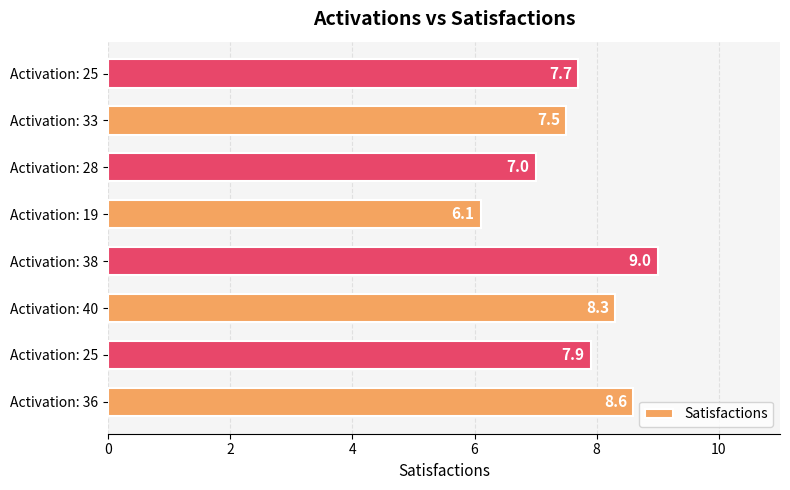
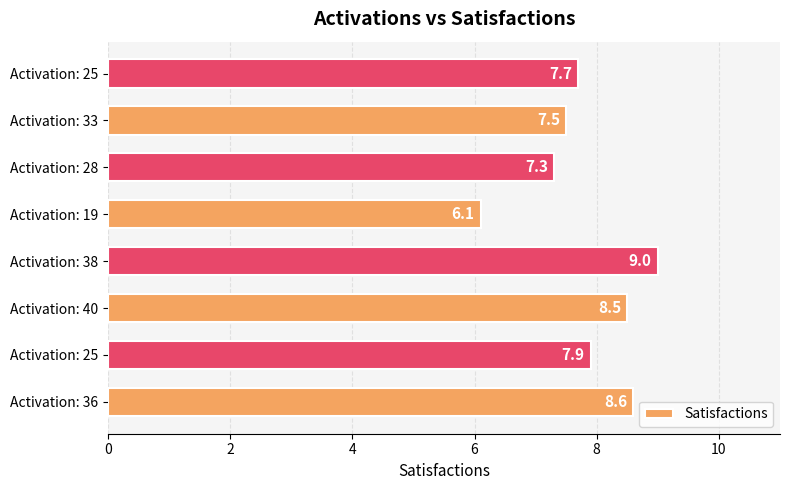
  {
    "Activation: 33": 7.5,
-   "Activation: 28": 7.0,
+   "Activation: 28": 7.3,
    "Activation: 19": 6.1,
    "Activation: 38": 9.0,
-   "Activation: 40": 8.3,
+   "Activation: 40": 8.5,
    "Activation: 36": 8.6
  }
